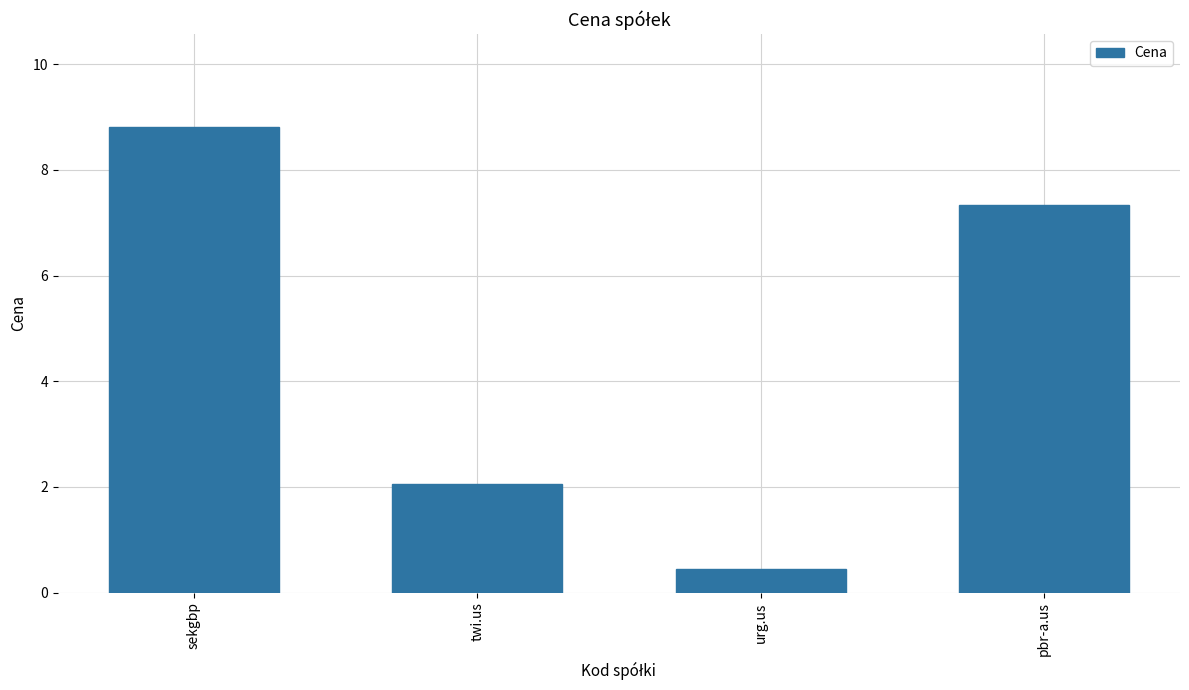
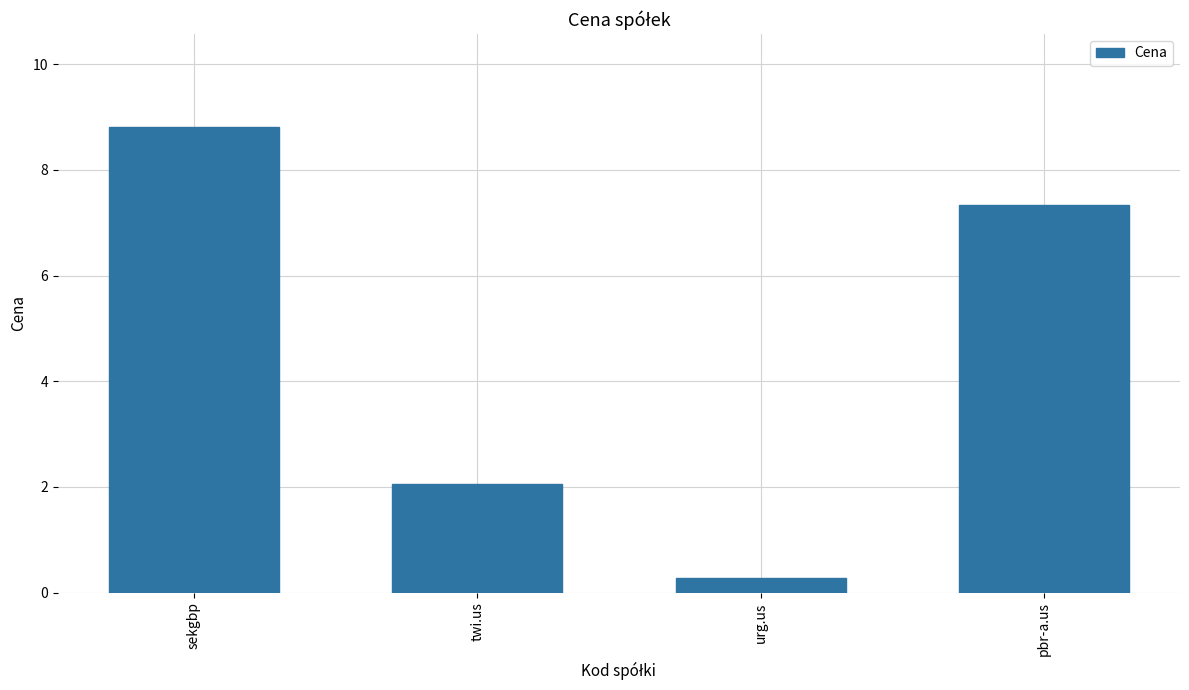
  {
    "sekgbp": 8.8,
    "twi.us": 2.1,
-   "urg.us": 0.4,
+   "urg.us": 0.3,
    "pbr-a.us": 7.3
  }
